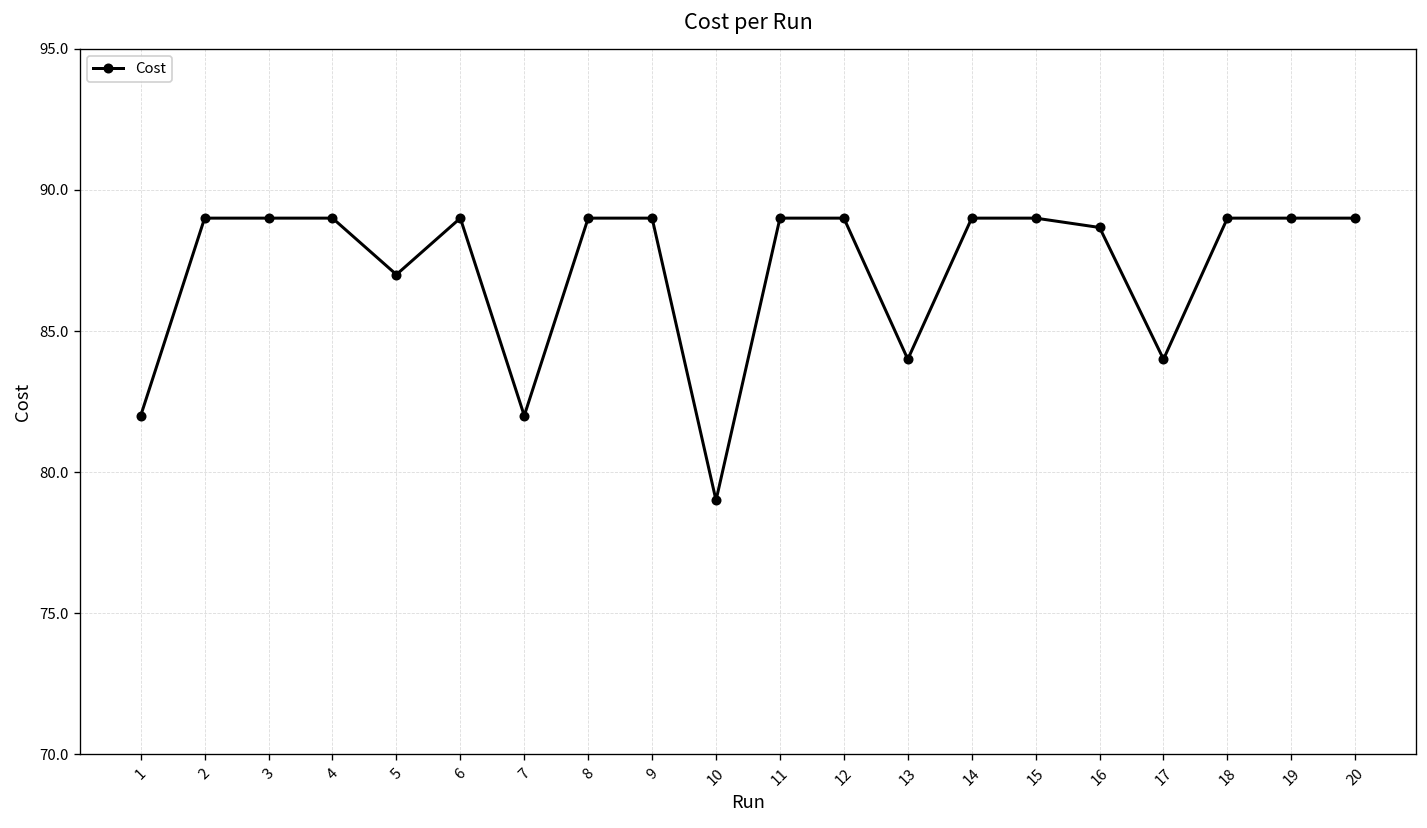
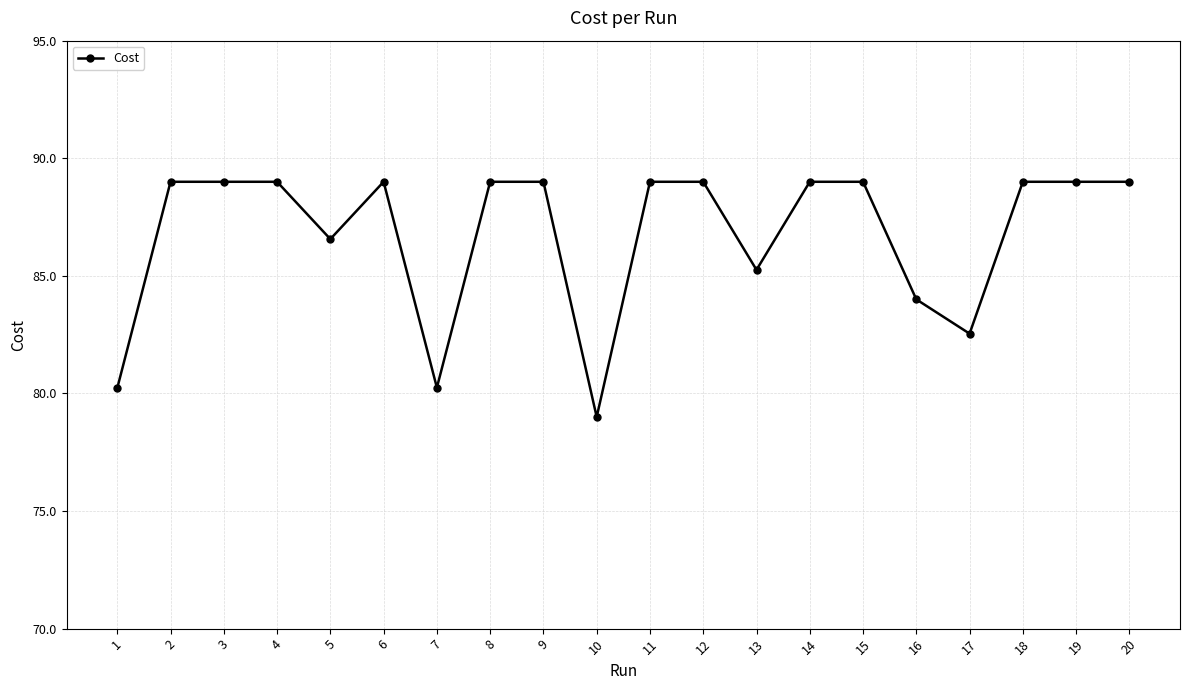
  {
-   "1": 82.0,
+   "1": 80.2,
    "2": 89.0,
    "3": 89.0,
    "4": 89.0,
-   "5": 87.0,
+   "5": 86.6,
    "6": 89.0,
-   "7": 82.0,
+   "7": 80.2,
    "8": 89.0,
    "9": 89.0,
    "10": 79.0,
    "11": 89.0,
    "12": 89.0,
-   "13": 84.0,
+   "13": 85.3,
    "14": 89.0,
    "15": 89.0,
-   "16": 88.7,
-   "17": 84.0,
+   "16": 84.0,
+   "17": 82.5,
    "18": 89.0,
    "19": 89.0,
    "20": 89.0
  }
